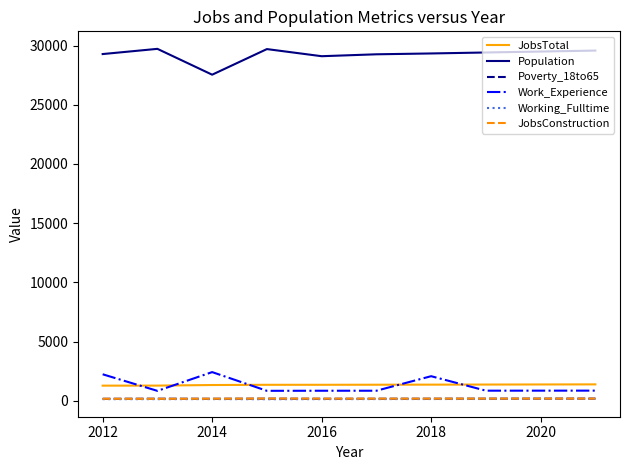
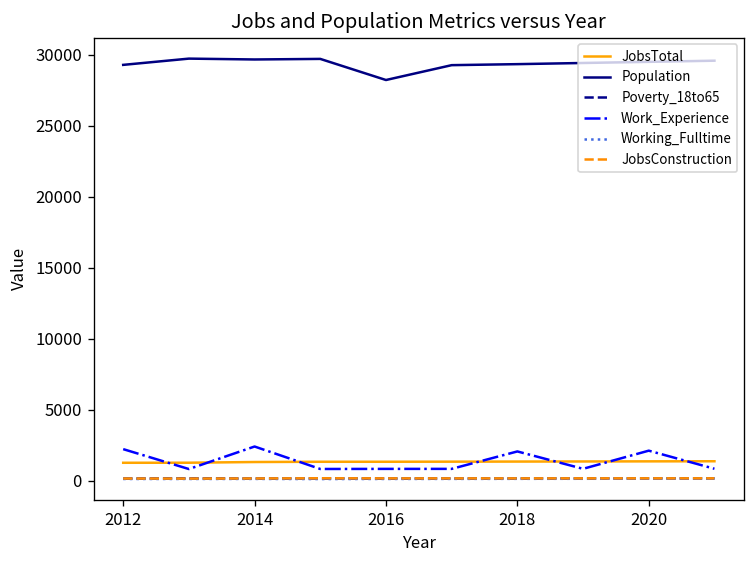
  {
    "Population": {
      "2012": 29300,
-     "2014": 27500,
-     "2016": 29100,
+     "2014": 29700,
+     "2016": 28200,
      "2018": 29300
    },
    "Work_Experience": {
      "2012": 2200,
      "2014": 2400,
      "2016": 900,
      "2018": 2100,
-     "2020": 900
+     "2020": 2100
    }
  }
